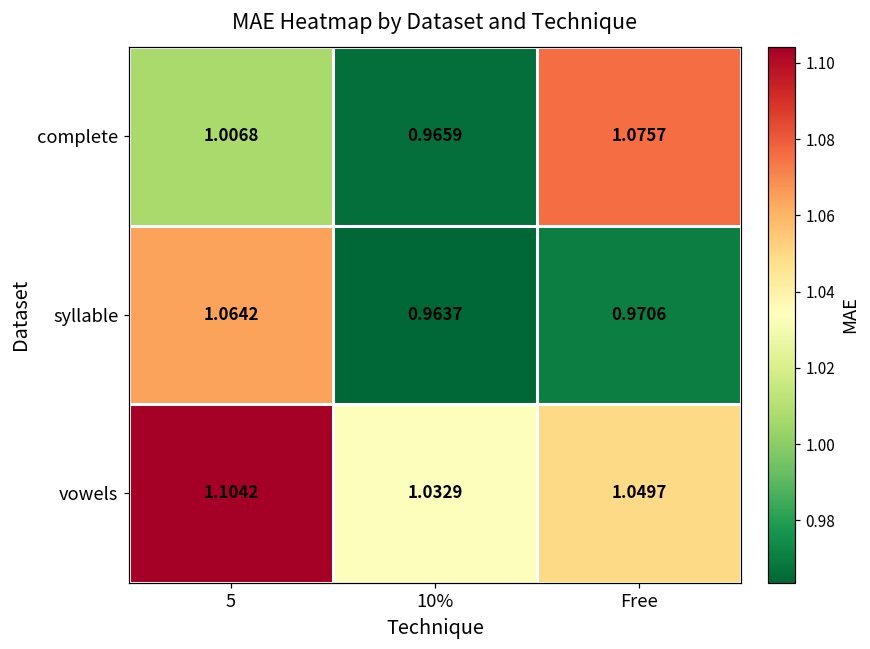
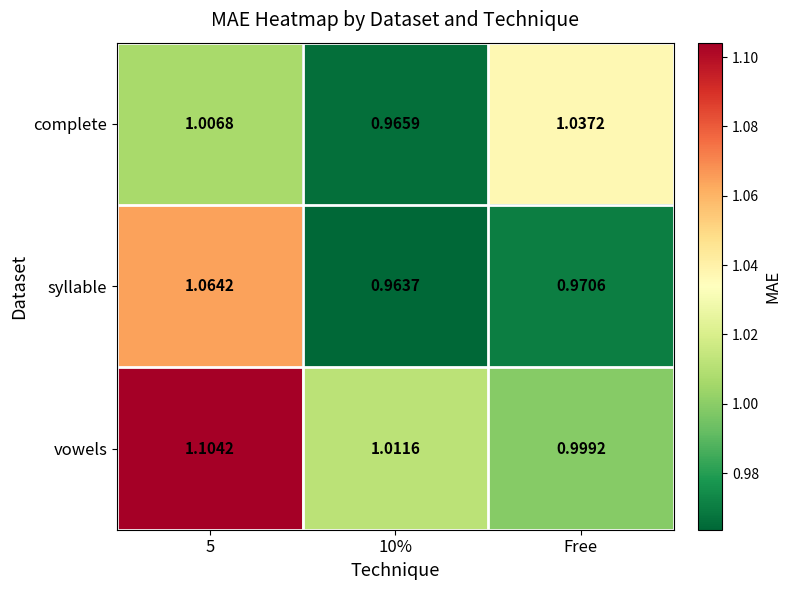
  {
    "complete": {
      "5": 1.0068,
      "10%": 0.9659,
-     "Free": 1.0757
+     "Free": 1.0372
    },
    "syllable": {
      "5": 1.0642,
      "10%": 0.9637,
      "Free": 0.9706
    },
    "vowels": {
      "5": 1.1042,
-     "10%": 1.0329,
-     "Free": 1.0497
+     "10%": 1.0116,
+     "Free": 0.9992
    }
  }
